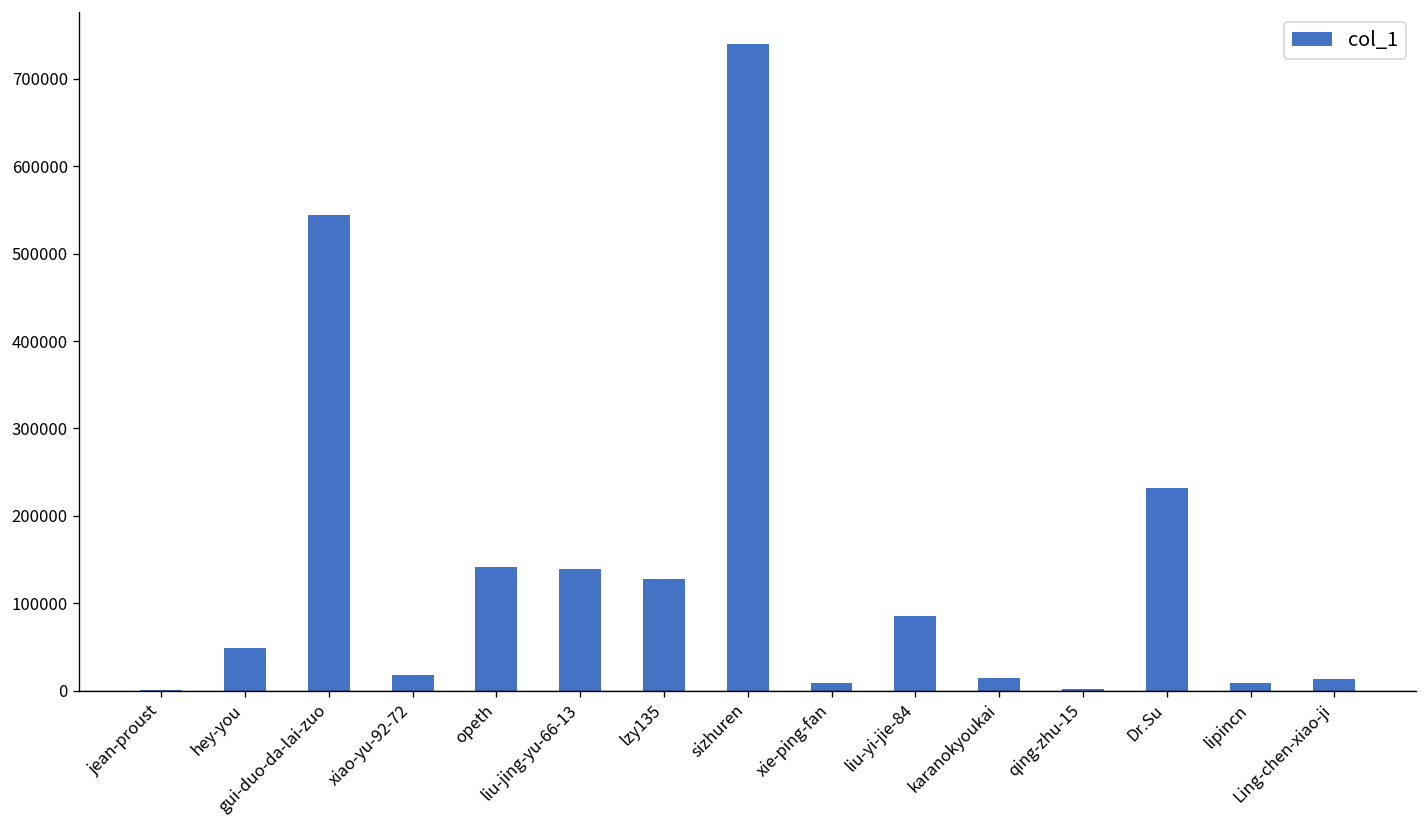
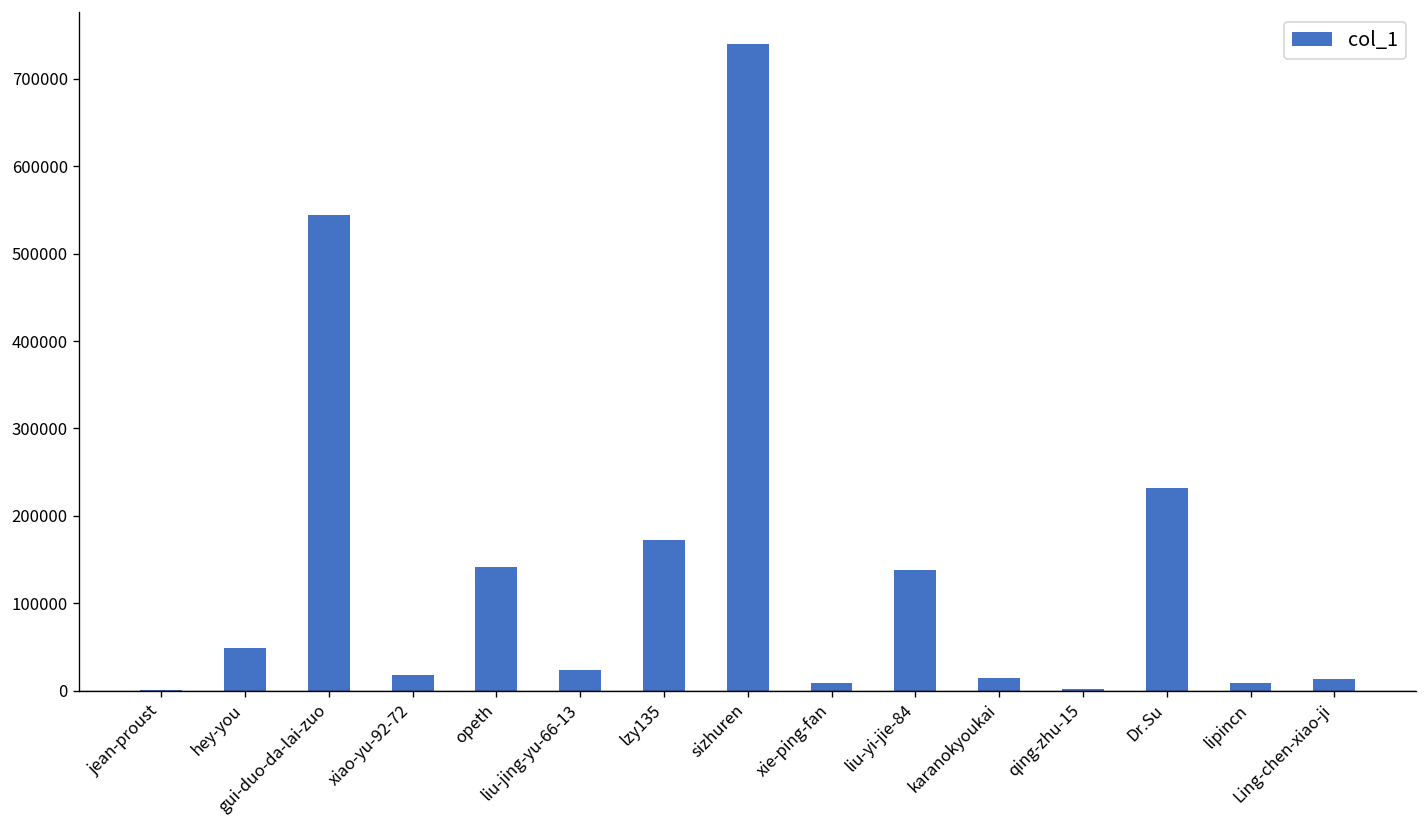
  {
    "hey-you": 50000,
    "gui-duo-da-lai-zuo": 540000,
    "xiao-yu-92-72": 20000,
    "opeth": 140000,
-   "liu-jing-yu-66-13": 140000,
-   "lzy135": 130000,
+   "liu-jing-yu-66-13": 20000,
+   "lzy135": 170000,
    "sizhuren": 740000,
    "xie-ping-fan": 10000,
-   "liu-yi-jie-84": 90000,
+   "liu-yi-jie-84": 140000,
    "karanokyoukai": 10000,
    "Dr.Su": 230000,
    "lipincn": 10000,
    "Ling-chen-xiao-ji": 10000
  }
